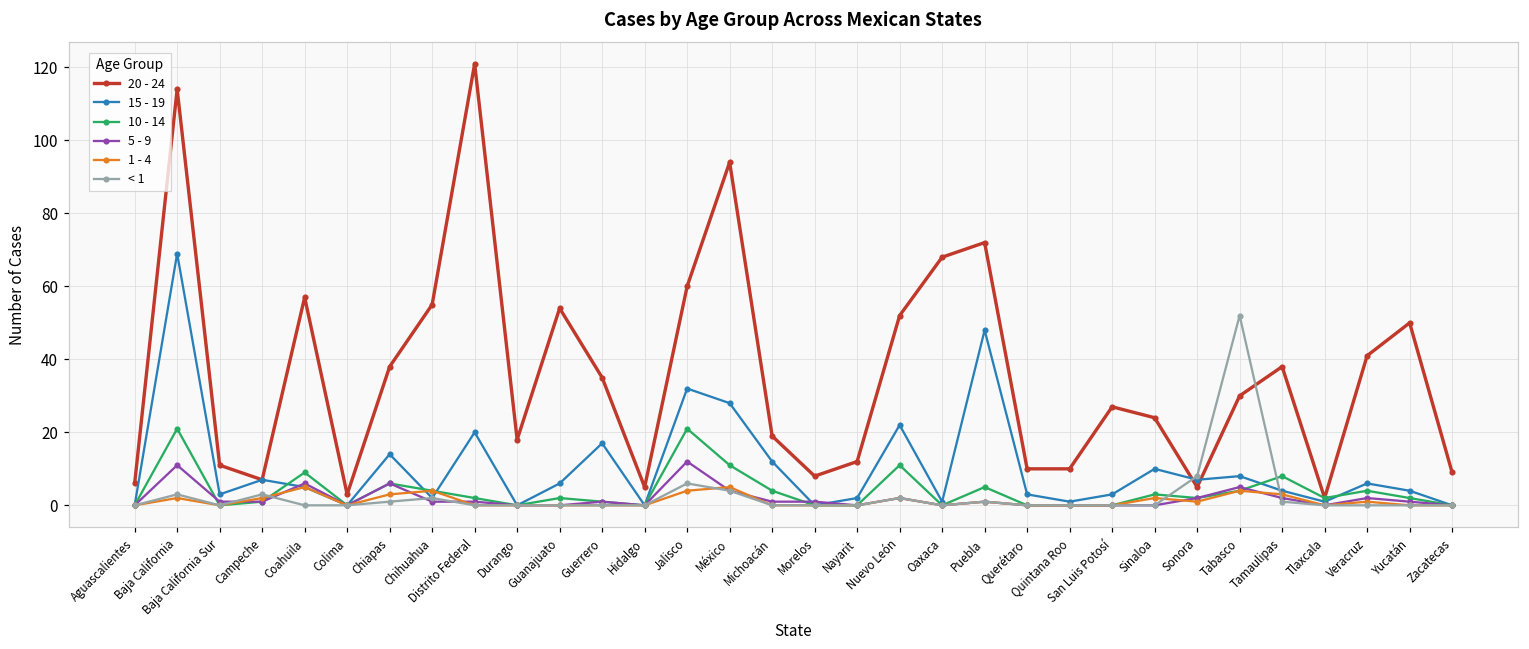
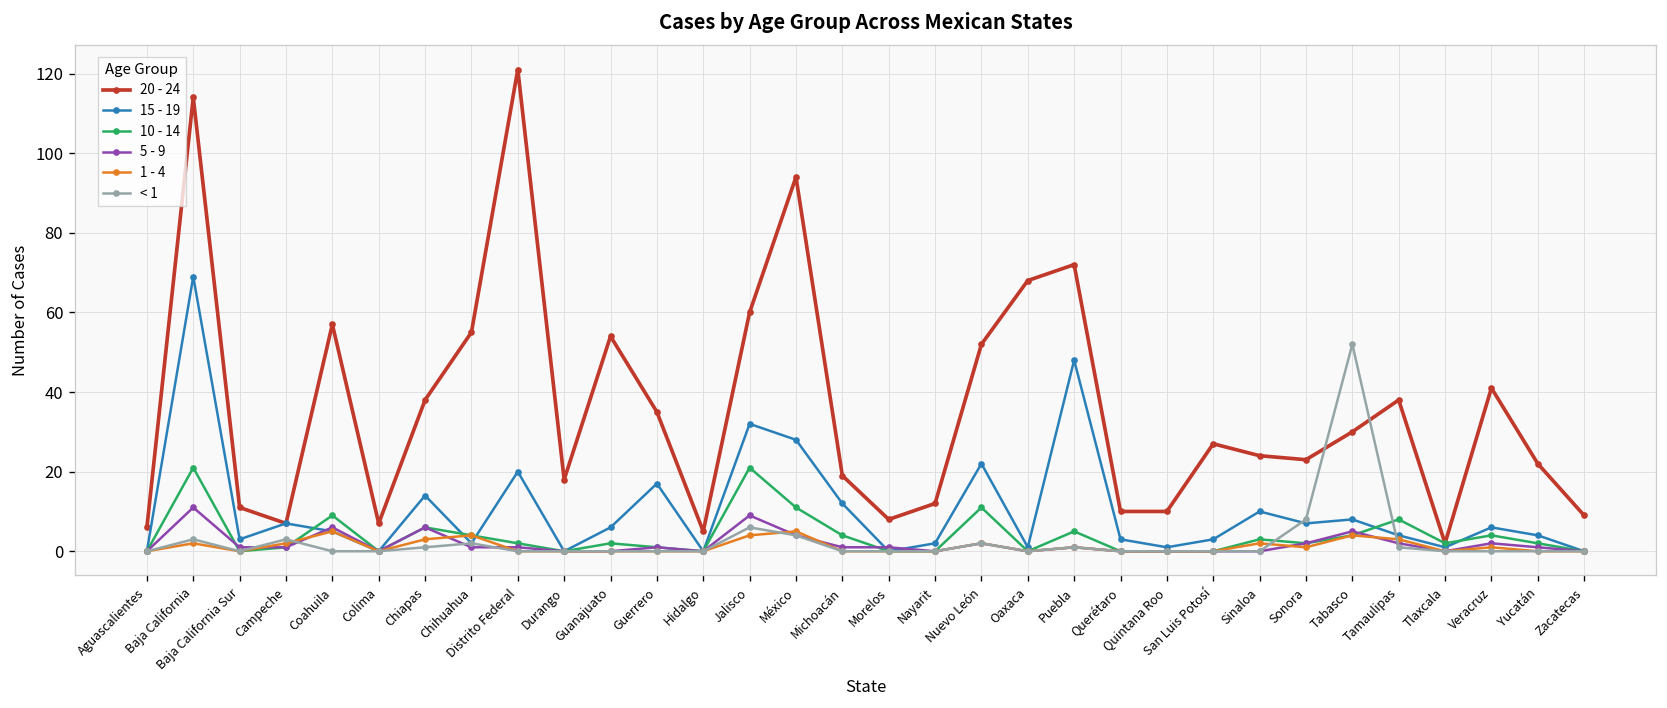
  {
    "20 - 24": {
      "Aguascalientes": 6,
      "Baja California": 114,
      "Baja California Sur": 11,
      "Coahuila": 57,
-     "Colima": 3,
+     "Colima": 7,
      "Chiapas": 38,
      "Chihuahua": 55,
      "Distrito Federal": 121,
      "Durango": 18,
      "Guanajuato": 54,
      "Guerrero": 35,
      "Hidalgo": 5,
      "Jalisco": 60,
      "México": 94,
      "Michoacán": 19,
      "Morelos": 8,
      "Nayarit": 12,
      "Nuevo León": 52,
      "Oaxaca": 68,
      "Puebla": 72,
      "Querétaro": 10,
      "Quintana Roo": 10,
      "San Luis Potosí": 27,
      "Sinaloa": 24,
-     "Sonora": 5,
+     "Sonora": 23,
      "Tabasco": 30,
      "Tamaulipas": 38,
      "Veracruz": 41,
-     "Yucatán": 50,
+     "Yucatán": 22,
      "Zacatecas": 9
    },
    "15 - 19": {
      "Baja California": 69,
      "Baja California Sur": 3,
      "Chiapas": 14,
      "Distrito Federal": 20,
      "Guanajuato": 6,
      "Guerrero": 17,
      "Jalisco": 32,
      "México": 28,
      "Michoacán": 12,
      "Nayarit": 2,
      "Nuevo León": 22,
      "Oaxaca": 1,
      "Puebla": 48,
      "Querétaro": 3,
      "Quintana Roo": 1,
      "San Luis Potosí": 3,
      "Sinaloa": 10,
      "Sonora": 7,
      "Tabasco": 8,
      "Tamaulipas": 4,
      "Tlaxcala": 1,
      "Veracruz": 6,
      "Yucatán": 4
    },
    "10 - 14": {
      "Baja California": 21,
      "Coahuila": 9,
      "Distrito Federal": 2,
      "Guanajuato": 2,
      "Jalisco": 21,
      "México": 11,
      "Michoacán": 4,
      "Nuevo León": 11,
      "Puebla": 5,
      "Sinaloa": 3,
      "Tamaulipas": 8,
      "Veracruz": 4,
      "Yucatán": 2
    },
    "5 - 9": {
      "Baja California": 11,
      "Baja California Sur": 1,
      "Coahuila": 6,
      "Chihuahua": 1,
      "Distrito Federal": 1,
-     "Jalisco": 12,
+     "Jalisco": 9,
      "Michoacán": 1,
      "Morelos": 1,
      "Tabasco": 5,
      "Tamaulipas": 2,
      "Veracruz": 2,
      "Yucatán": 1
    },
    "1 - 4": {
      "Baja California": 2,
      "Campeche": 2,
      "Chiapas": 3,
      "Jalisco": 4,
      "México": 5,
      "Sinaloa": 2,
      "Sonora": 1,
      "Tamaulipas": 3,
      "Veracruz": 1
    },
    "< 1": {
      "Baja California": 3,
      "Campeche": 3,
      "Coahuila": 0,
      "Chiapas": 1,
      "Jalisco": 6,
      "Sonora": 8,
      "Tabasco": 52,
      "Tamaulipas": 1,
      "Veracruz": 0
    }
  }
